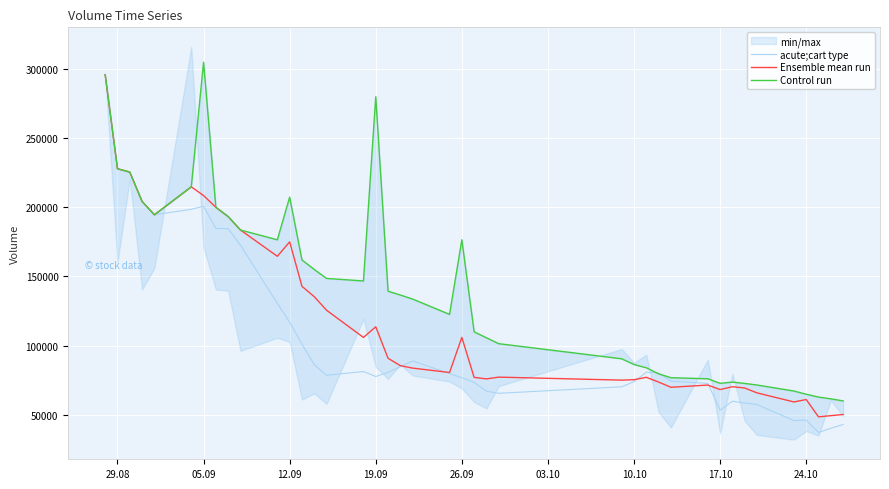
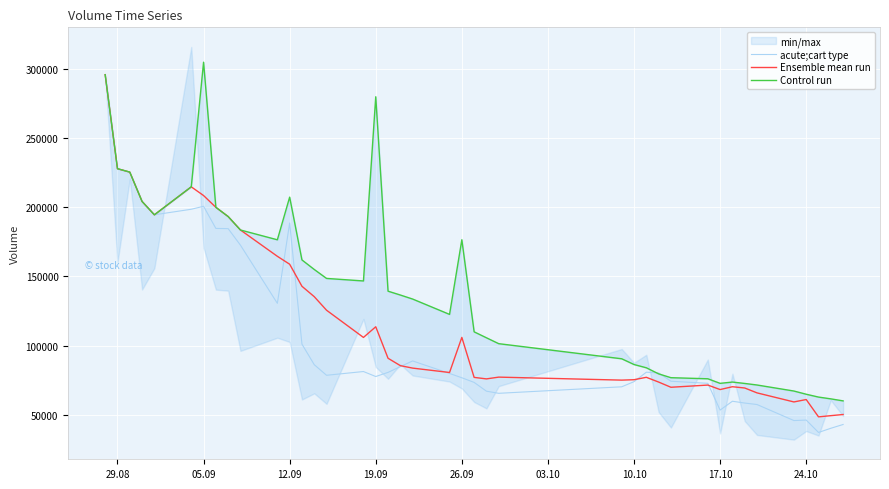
  {
    "acute;cart type": {
      "05.09": 201000,
-     "12.09": 117000,
+     "12.09": 189000,
      "19.09": 78000,
      "26.09": 77000,
      "17.10": 53000,
      "24.10": 46000
    },
    "Ensemble mean run": {
      "05.09": 209000,
-     "12.09": 175000,
+     "12.09": 159000,
      "19.09": 114000,
      "26.09": 106000,
      "17.10": 68000,
      "24.10": 61000
    }
  }
